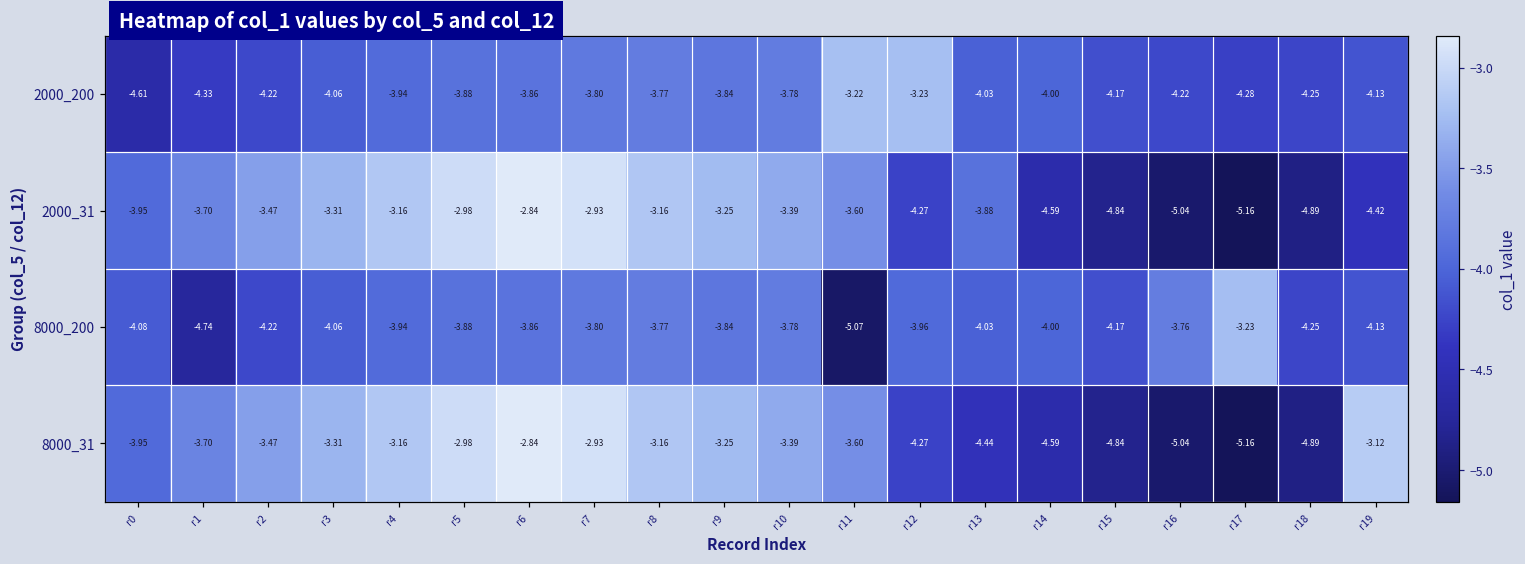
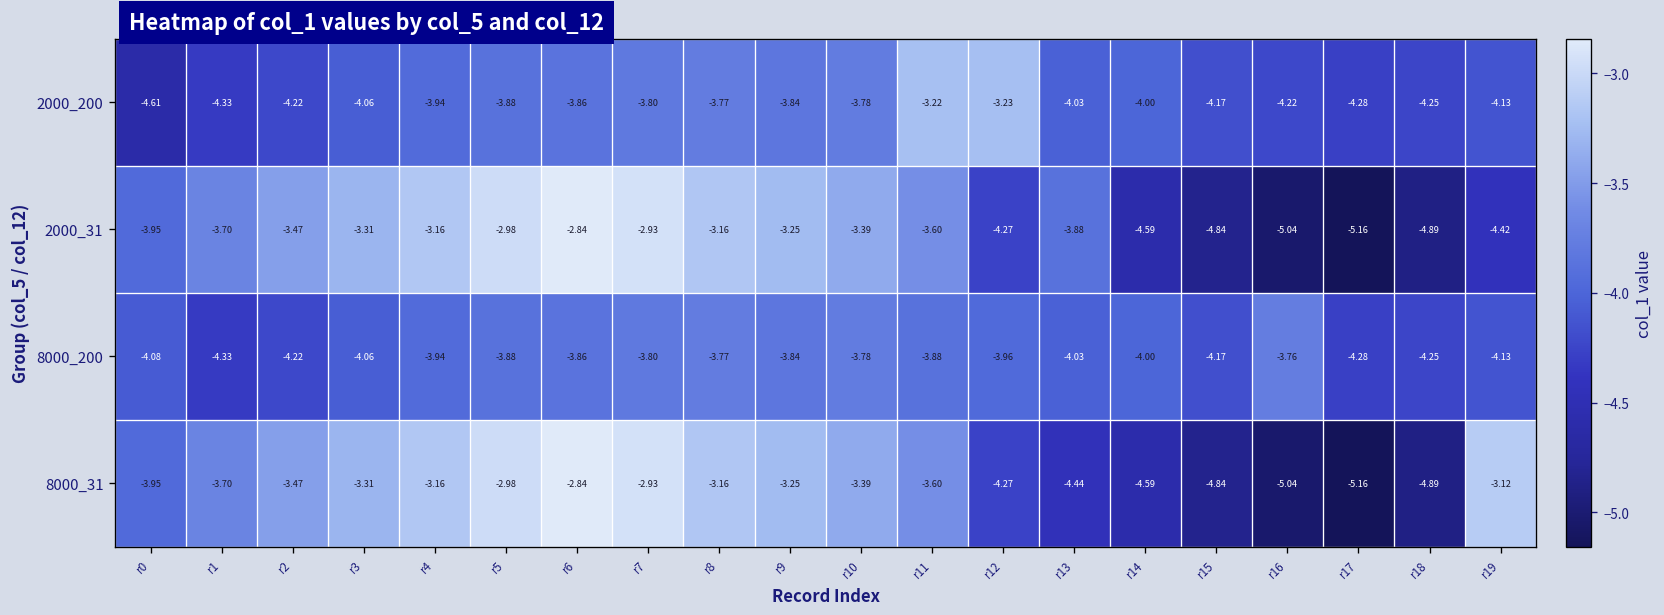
  {
    "2000_200": {
      "r0": -4.61,
      "r1": -4.33,
      "r2": -4.22,
      "r3": -4.06,
      "r4": -3.94,
      "r5": -3.88,
      "r6": -3.86,
      "r7": -3.80,
      "r8": -3.77,
      "r9": -3.84,
      "r10": -3.78,
      "r11": -3.22,
      "r12": -3.23,
      "r13": -4.03,
      "r14": -4.00,
      "r15": -4.17,
      "r16": -4.22,
      "r17": -4.28,
      "r18": -4.25,
      "r19": -4.13
    },
    "2000_31": {
      "r0": -3.95,
      "r1": -3.70,
      "r2": -3.47,
      "r3": -3.31,
      "r4": -3.16,
      "r5": -2.98,
      "r6": -2.84,
      "r7": -2.93,
      "r8": -3.16,
      "r9": -3.25,
      "r10": -3.39,
      "r11": -3.60,
      "r12": -4.27,
      "r13": -3.88,
      "r14": -4.59,
      "r15": -4.84,
      "r16": -5.04,
      "r17": -5.16,
      "r18": -4.89,
      "r19": -4.42
    },
    "8000_200": {
      "r0": -4.08,
-     "r1": -4.74,
+     "r1": -4.33,
      "r2": -4.22,
      "r3": -4.06,
      "r4": -3.94,
      "r5": -3.88,
      "r6": -3.86,
      "r7": -3.80,
      "r8": -3.77,
      "r9": -3.84,
      "r10": -3.78,
-     "r11": -5.07,
+     "r11": -3.88,
      "r12": -3.96,
      "r13": -4.03,
      "r14": -4.00,
      "r15": -4.17,
      "r16": -3.76,
-     "r17": -3.23,
+     "r17": -4.28,
      "r18": -4.25,
      "r19": -4.13
    },
    "8000_31": {
      "r0": -3.95,
      "r1": -3.70,
      "r2": -3.47,
      "r3": -3.31,
      "r4": -3.16,
      "r5": -2.98,
      "r6": -2.84,
      "r7": -2.93,
      "r8": -3.16,
      "r9": -3.25,
      "r10": -3.39,
      "r11": -3.60,
      "r12": -4.27,
      "r13": -4.44,
      "r14": -4.59,
      "r15": -4.84,
      "r16": -5.04,
      "r17": -5.16,
      "r18": -4.89,
      "r19": -3.12
    }
  }
